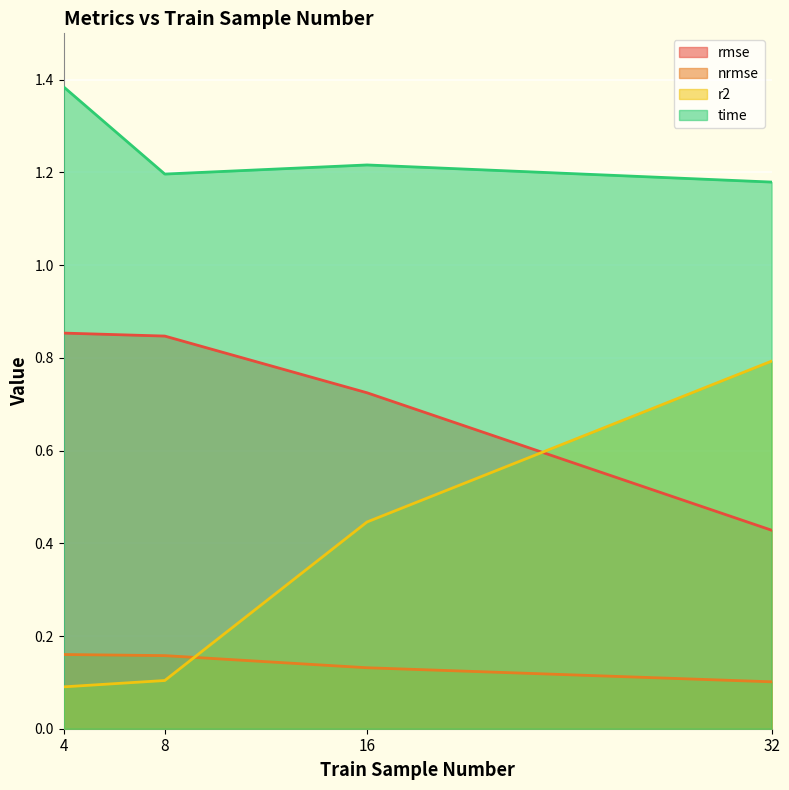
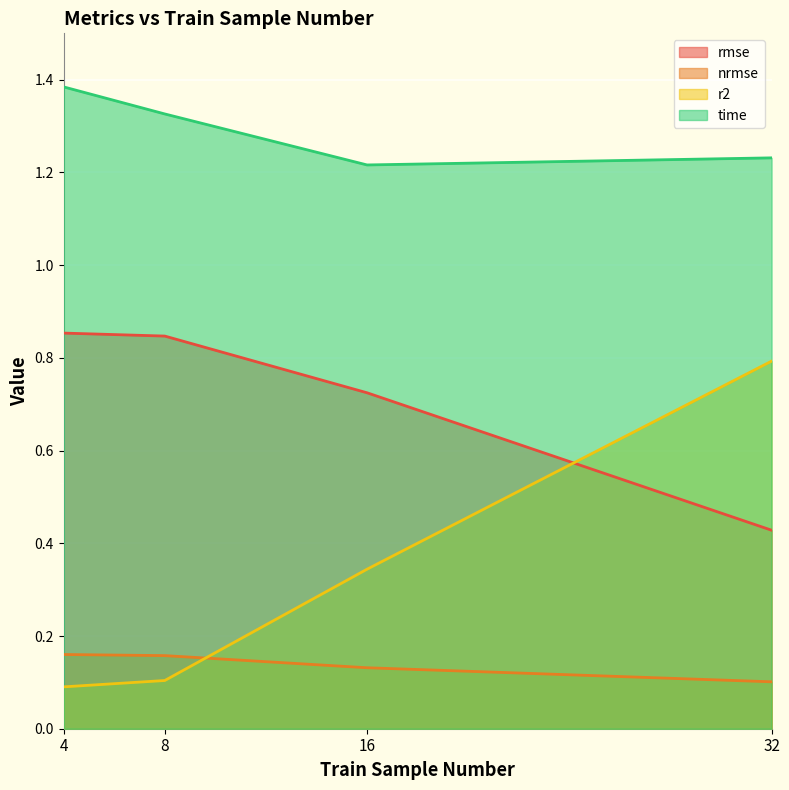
  {
    "r2": {
      "4": 0.09,
      "8": 0.10,
-     "16": 0.45,
+     "16": 0.34,
      "32": 0.79
    },
    "time": {
      "4": 1.38,
-     "8": 1.20,
+     "8": 1.33,
      "16": 1.22,
-     "32": 1.18
+     "32": 1.23
    }
  }
